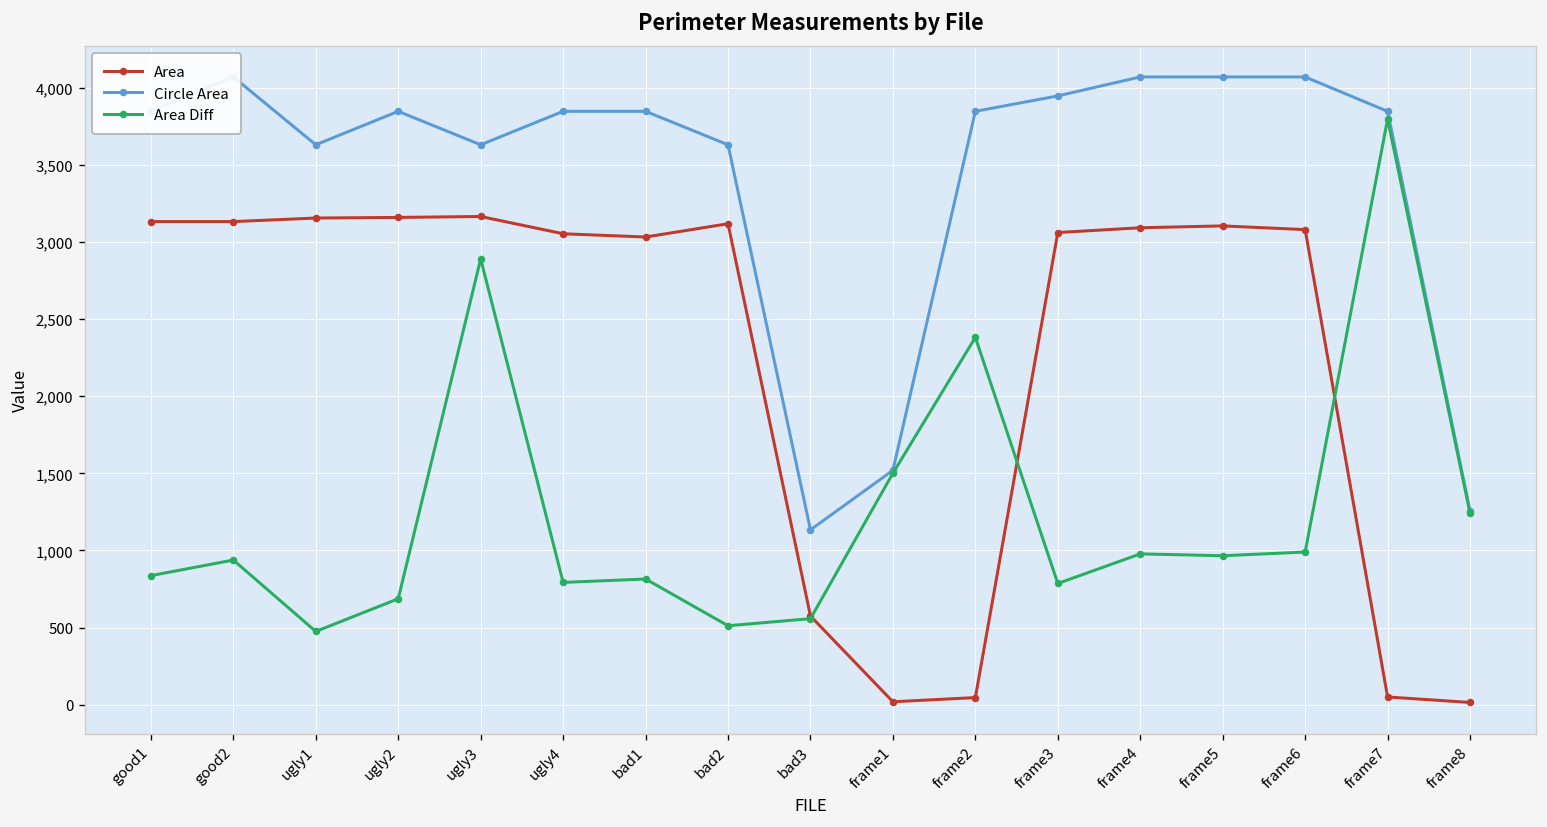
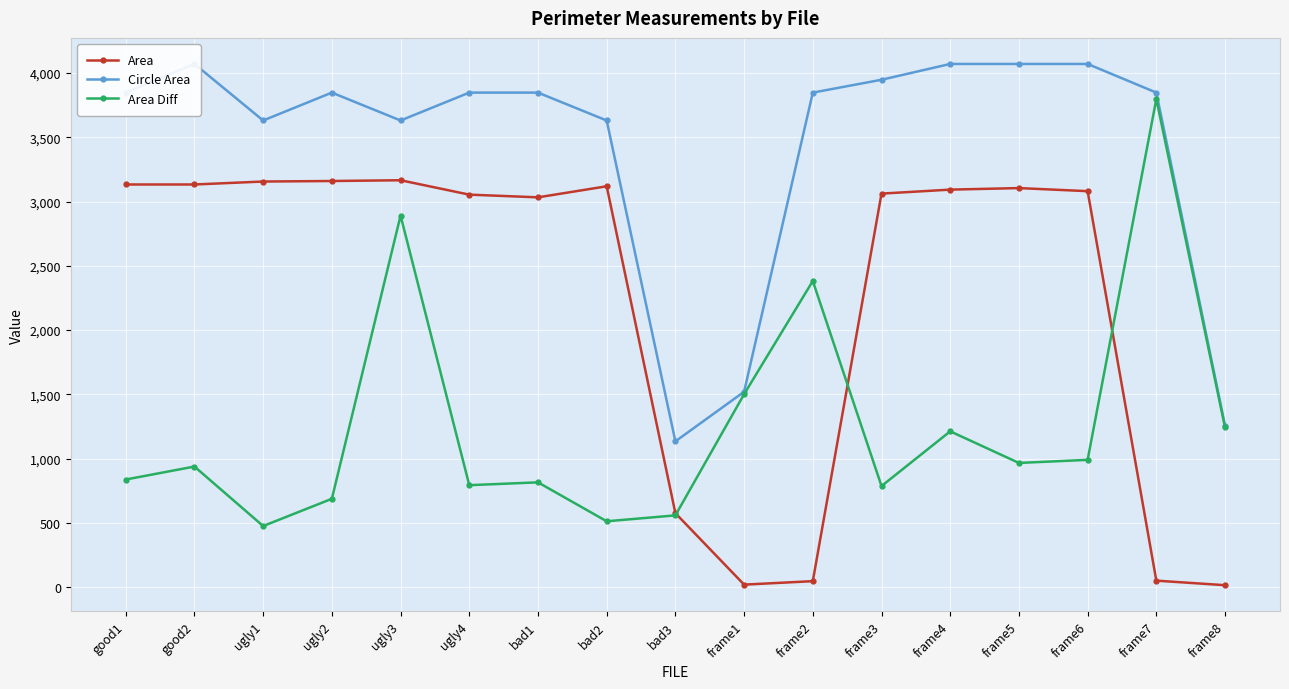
  {
    "Area": {
      "good1": "3,130",
      "good2": "3,130",
      "ugly1": "3,160",
      "ugly2": "3,160",
      "ugly3": "3,170",
      "ugly4": "3,050",
      "bad1": "3,030",
      "bad2": "3,120",
      "frame1": "20",
      "frame2": "50",
      "frame3": "3,060",
      "frame4": "3,090",
      "frame5": "3,110",
      "frame6": "3,080",
      "frame7": "50",
      "frame8": "10"
    },
    "Circle Area": {
      "ugly1": "3,630",
      "ugly2": "3,850",
      "ugly3": "3,630",
      "ugly4": "3,850",
      "bad1": "3,850",
      "bad2": "3,630",
      "bad3": "1,130",
      "frame2": "3,850",
      "frame3": "3,950",
      "frame4": "4,070",
      "frame5": "4,070",
      "frame6": "4,070",
      "frame7": "3,850"
    },
    "Area Diff": {
      "good1": "840",
      "good2": "940",
      "ugly1": "480",
      "ugly2": "690",
      "ugly3": "2,890",
      "ugly4": "790",
      "bad1": "820",
      "bad2": "510",
      "frame2": "2,380",
      "frame3": "790",
-     "frame4": "980",
+     "frame4": "1,210",
      "frame5": "970",
      "frame6": "990",
      "frame7": "3,800"
    }
  }
